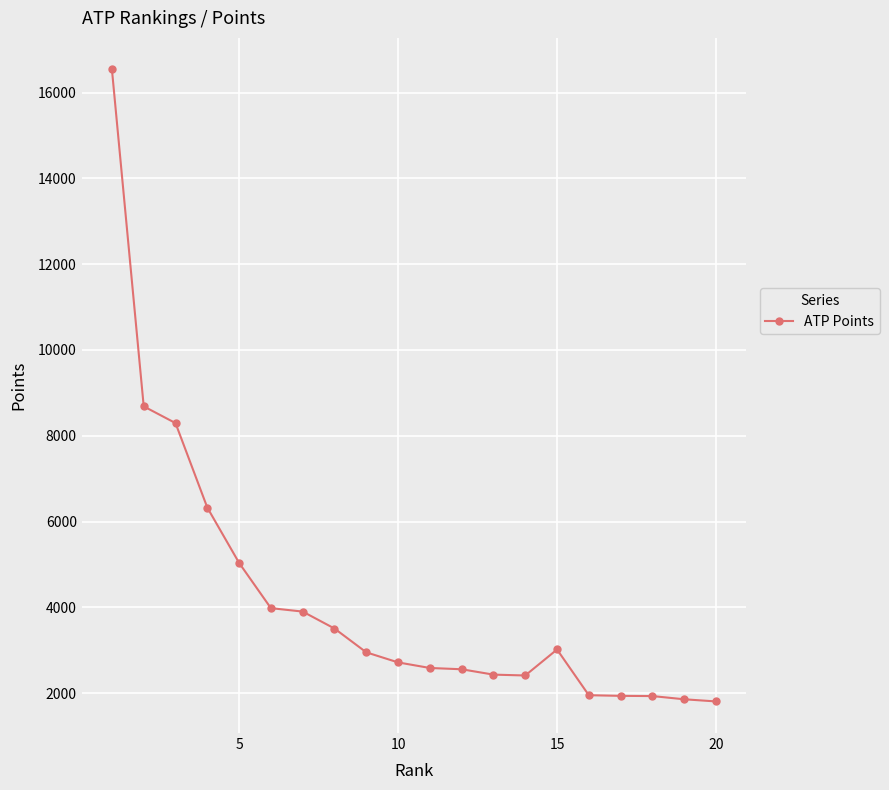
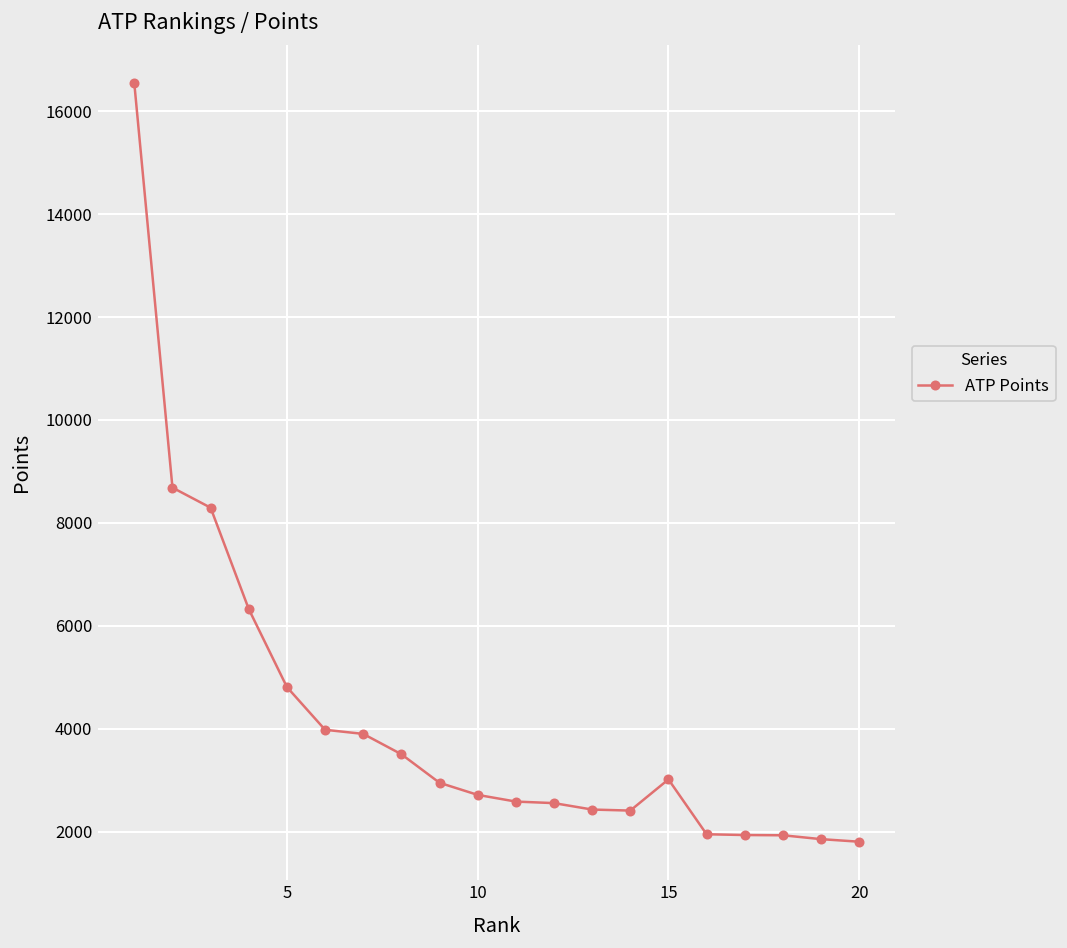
  {
-   "5": 5000,
+   "5": 4800,
    "10": 2700,
    "15": 3000,
    "20": 1800
  }
